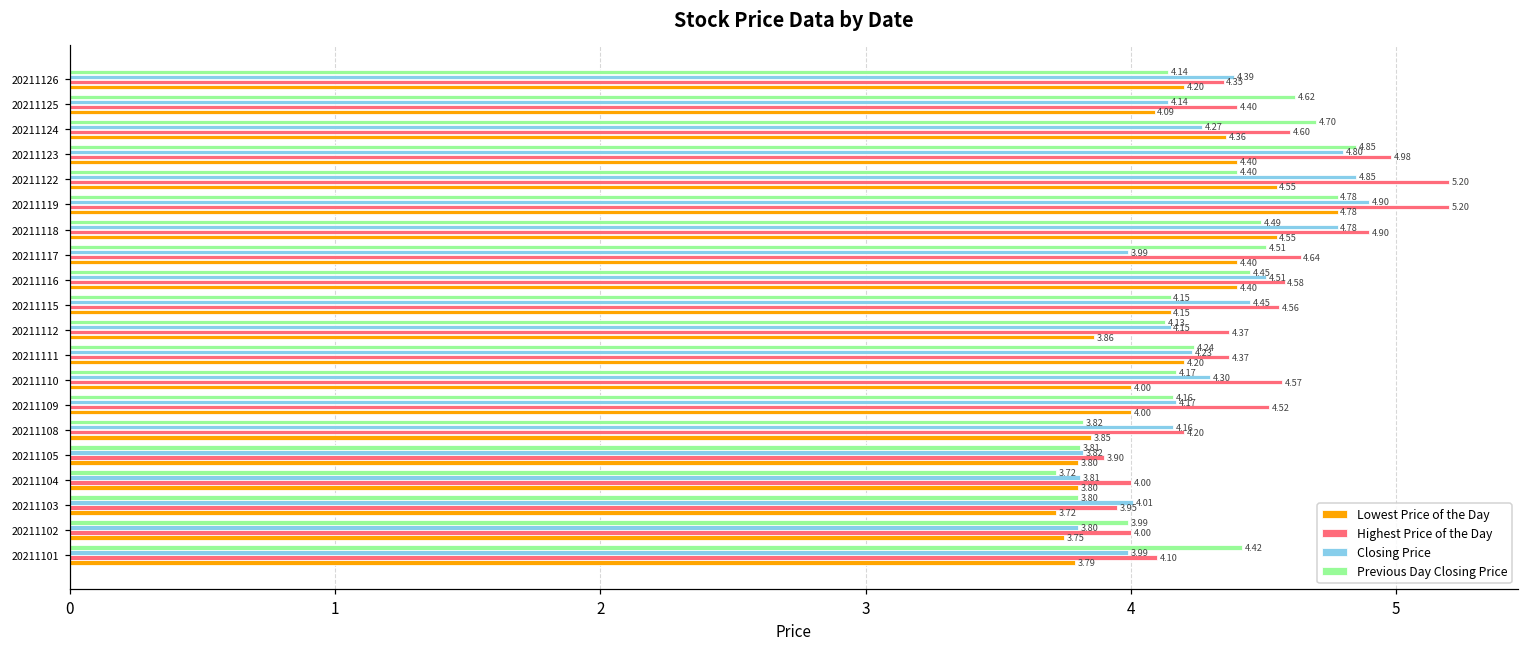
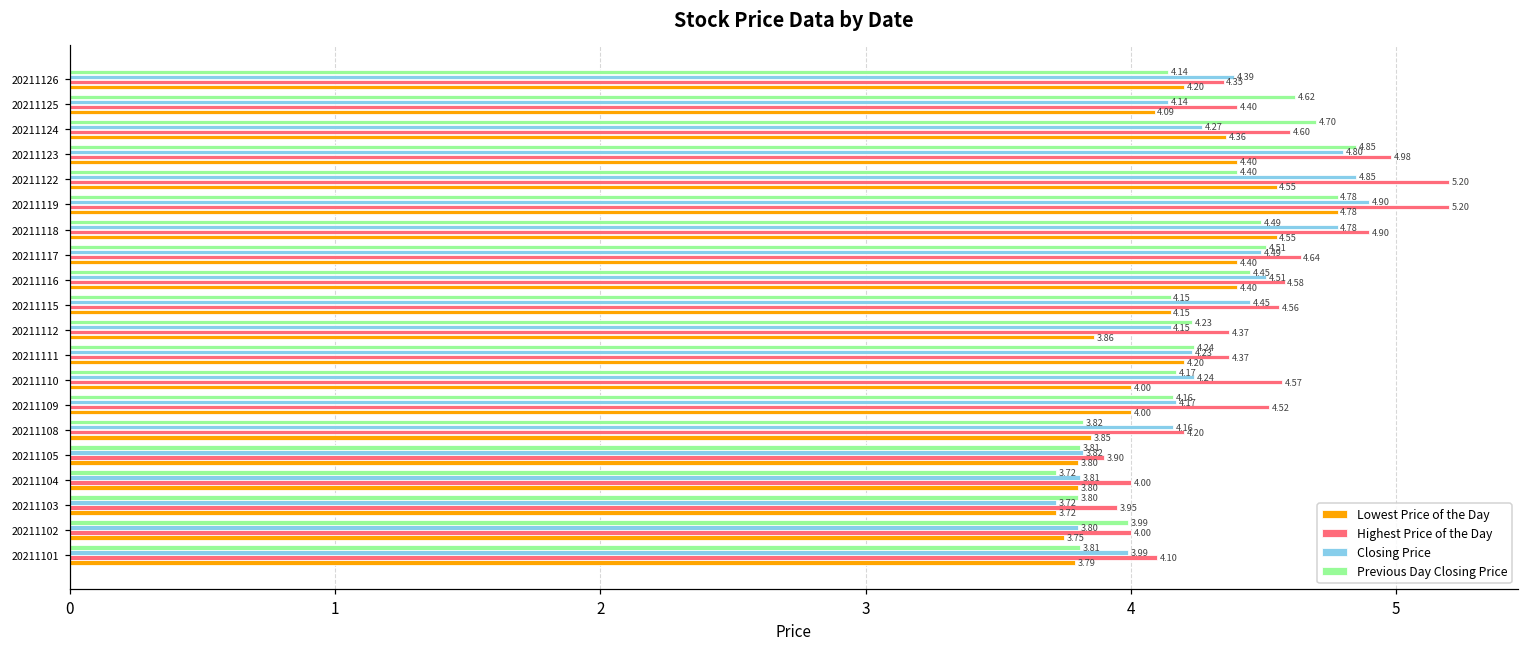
  {
    "Lowest Price of the Day": {
      "20211126": 4.20,
      "20211125": 4.09,
      "20211124": 4.36,
      "20211123": 4.40,
      "20211122": 4.55,
      "20211119": 4.78,
      "20211118": 4.55,
      "20211117": 4.40,
      "20211116": 4.40,
      "20211115": 4.15,
      "20211112": 3.86,
      "20211111": 4.20,
      "20211110": 4.00,
      "20211109": 4.00,
      "20211108": 3.85,
      "20211105": 3.80,
      "20211104": 3.80,
      "20211103": 3.72,
      "20211102": 3.75,
      "20211101": 3.79
    },
    "Highest Price of the Day": {
      "20211125": 4.40,
      "20211124": 4.60,
      "20211123": 4.98,
      "20211122": 5.20,
      "20211119": 5.20,
      "20211118": 4.90,
      "20211117": 4.64,
      "20211116": 4.58,
      "20211115": 4.56,
      "20211112": 4.37,
      "20211111": 4.37,
      "20211110": 4.57,
      "20211109": 4.52,
      "20211105": 3.90,
      "20211104": 4.00,
      "20211103": 3.95,
      "20211102": 4.00,
      "20211101": 4.10
    },
    "Closing Price": {
      "20211125": 4.14,
      "20211124": 4.27,
      "20211123": 4.80,
      "20211122": 4.85,
      "20211119": 4.90,
      "20211118": 4.78,
-     "20211117": 3.99,
+     "20211117": 4.49,
      "20211116": 4.51,
      "20211115": 4.45,
-     "20211110": 4.30,
+     "20211110": 4.24,
      "20211104": 3.81,
-     "20211103": 4.01,
+     "20211103": 3.72,
      "20211102": 3.80,
      "20211101": 3.99
    },
    "Previous Day Closing Price": {
      "20211126": 4.14,
      "20211125": 4.62,
      "20211124": 4.70,
      "20211123": 4.85,
      "20211122": 4.40,
      "20211119": 4.78,
      "20211118": 4.49,
      "20211117": 4.51,
      "20211116": 4.45,
      "20211115": 4.15,
-     "20211112": 4.13,
+     "20211112": 4.23,
      "20211110": 4.17,
      "20211108": 3.82,
      "20211104": 3.72,
      "20211103": 3.80,
      "20211102": 3.99,
-     "20211101": 4.42
+     "20211101": 3.81
    }
  }
